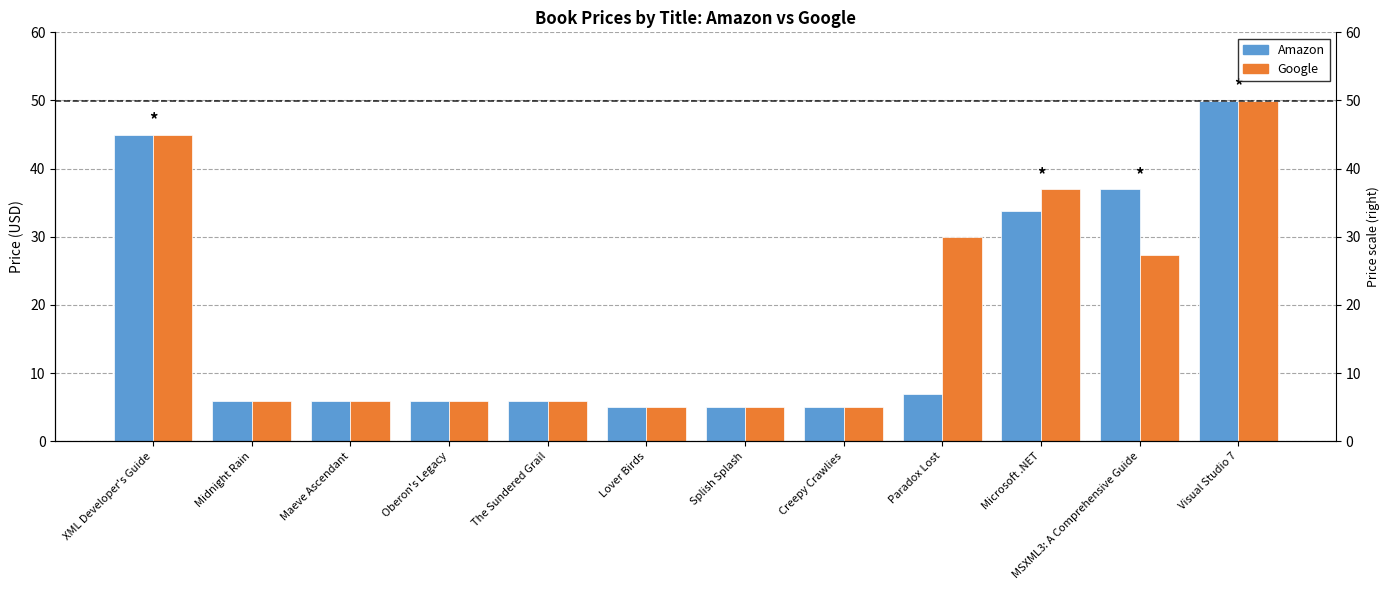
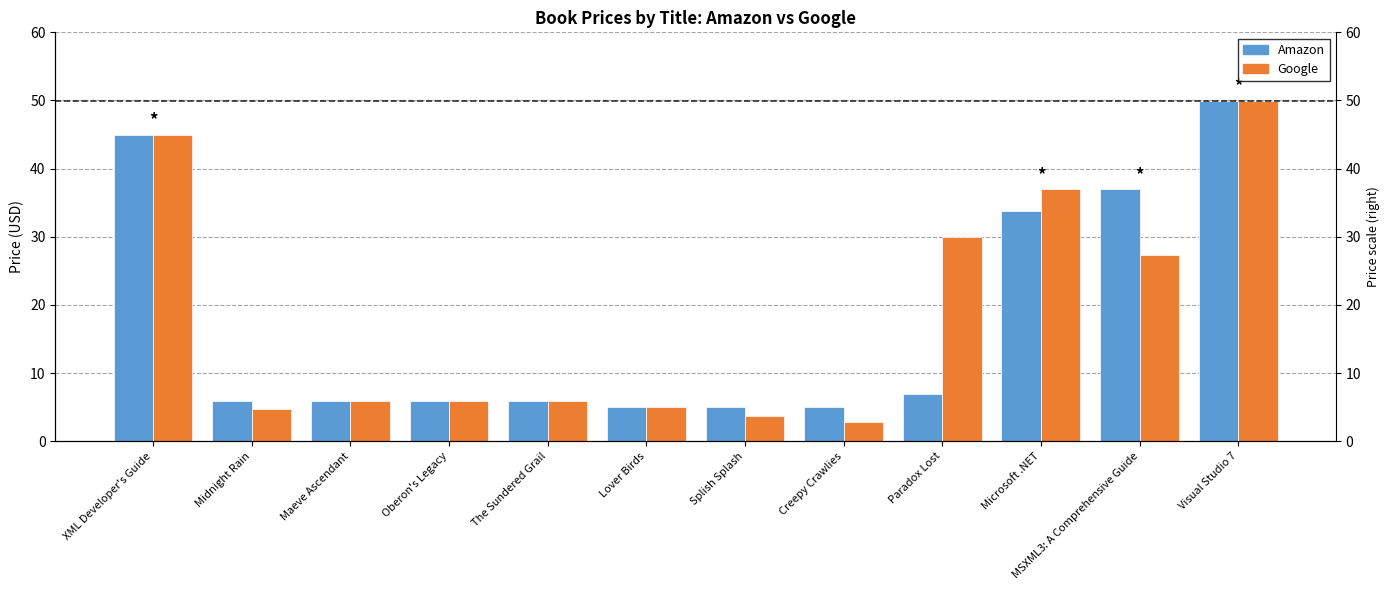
  {
    "Amazon": {
      "XML Developer's Guide": 45,
      "Midnight Rain": 6,
      "Maeve Ascendant": 6,
      "Oberon's Legacy": 6,
      "The Sundered Grail": 6,
      "Lover Birds": 5,
      "Splish Splash": 5,
      "Creepy Crawlies": 5,
      "Paradox Lost": 7,
      "Microsoft .NET": 34,
      "MSXML3: A Comprehensive Guide": 37,
      "Visual Studio 7": 50
    },
    "Google": {
      "XML Developer's Guide": 45,
-     "Midnight Rain": 6,
+     "Midnight Rain": 5,
      "Maeve Ascendant": 6,
      "Oberon's Legacy": 6,
      "The Sundered Grail": 6,
      "Lover Birds": 5,
-     "Splish Splash": 5,
-     "Creepy Crawlies": 5,
+     "Splish Splash": 4,
+     "Creepy Crawlies": 3,
      "Paradox Lost": 30,
      "Microsoft .NET": 37,
      "MSXML3: A Comprehensive Guide": 27,
      "Visual Studio 7": 50
    }
  }
